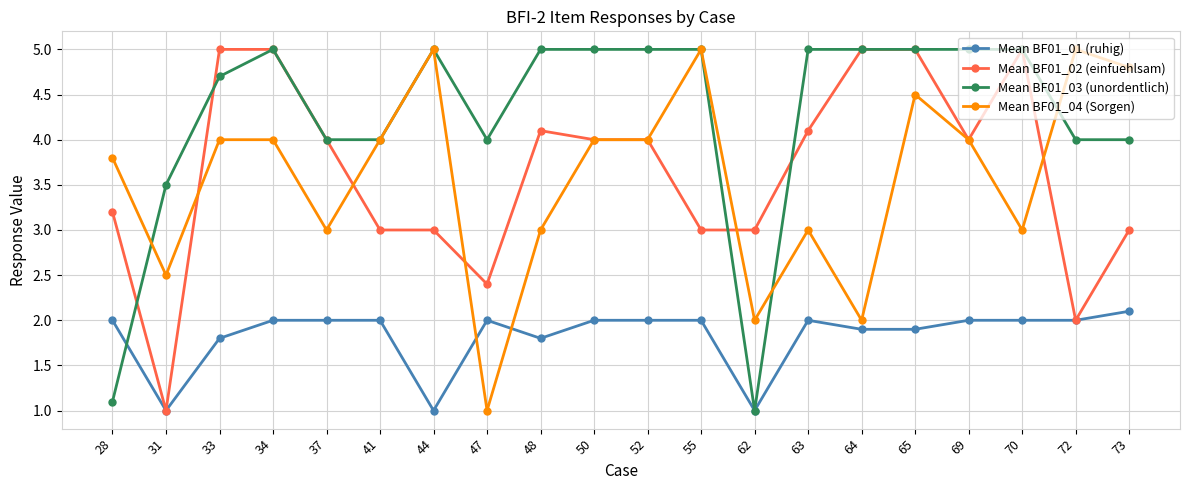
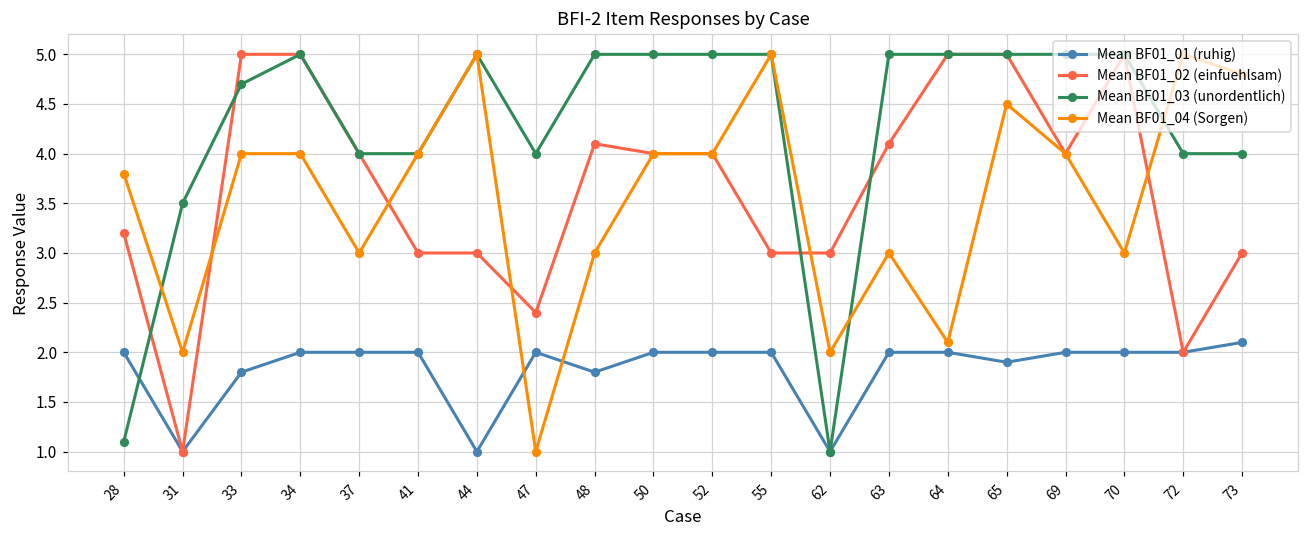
  {
    "Mean BF01_01 (ruhig)": {
      "28": 2.0,
      "33": 1.8,
      "34": 2.0,
      "37": 2.0,
      "41": 2.0,
      "44": 1.0,
      "47": 2.0,
      "48": 1.8,
      "50": 2.0,
      "52": 2.0,
      "55": 2.0,
      "63": 2.0,
-     "64": 1.9,
+     "64": 2.0,
      "65": 1.9,
      "69": 2.0,
      "70": 2.0,
      "73": 2.1
    },
    "Mean BF01_02 (einfuehlsam)": {
      "28": 3.2,
      "33": 5.0,
      "41": 3.0,
      "44": 3.0,
      "47": 2.4,
      "48": 4.1,
      "55": 3.0,
      "62": 3.0,
      "63": 4.1,
      "73": 3.0
    },
    "Mean BF01_03 (unordentlich)": {
      "28": 1.1,
      "31": 3.5,
      "33": 4.7,
      "47": 4.0,
      "48": 5.0,
      "50": 5.0,
      "52": 5.0,
      "63": 5.0,
      "72": 4.0,
      "73": 4.0
    },
    "Mean BF01_04 (Sorgen)": {
      "28": 3.8,
-     "31": 2.5,
+     "31": 2.0,
      "33": 4.0,
      "34": 4.0,
      "37": 3.0,
      "47": 1.0,
      "48": 3.0,
      "62": 2.0,
      "63": 3.0,
-     "64": 2.0,
+     "64": 2.1,
      "65": 4.5,
      "70": 3.0
    }
  }
